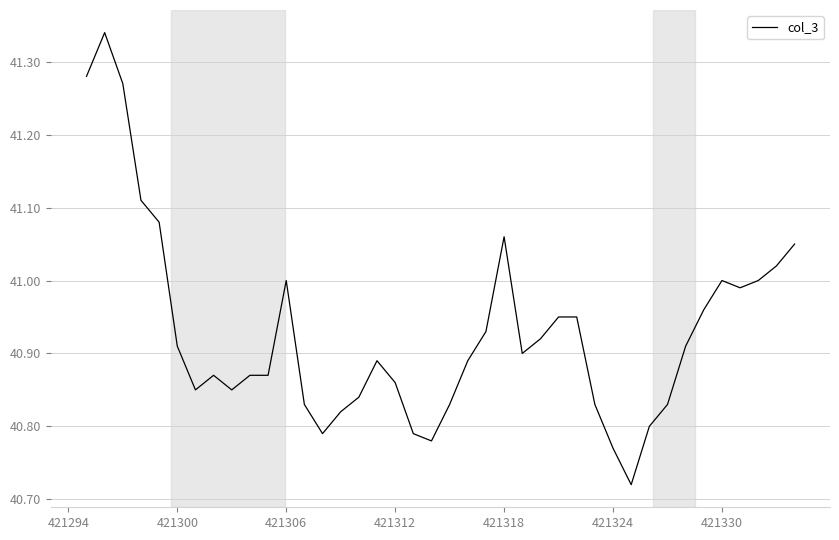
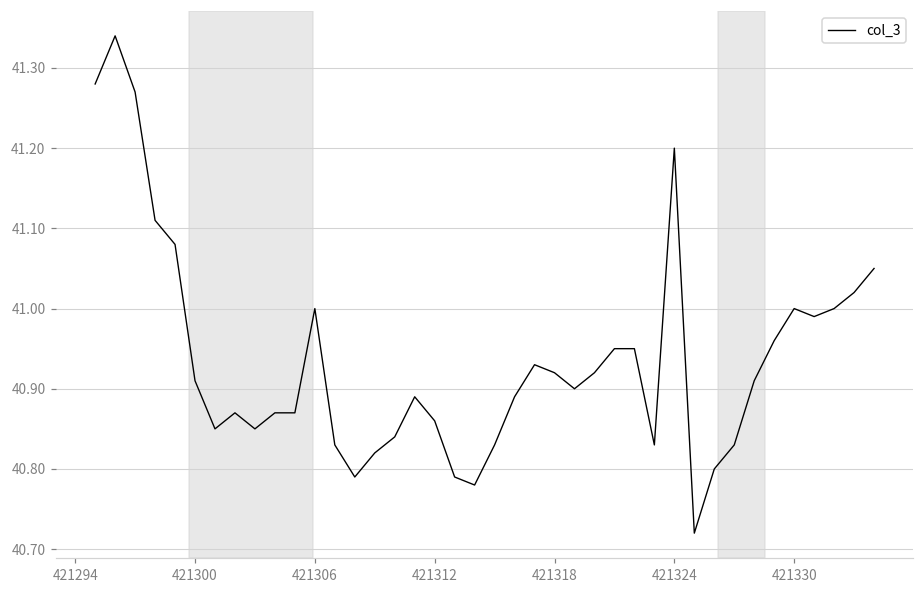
  {
    "421300": 40.91,
    "421306": 41.00,
    "421312": 40.86,
-   "421318": 41.06,
-   "421324": 40.77,
+   "421318": 40.92,
+   "421324": 41.20,
    "421330": 41.00
  }
